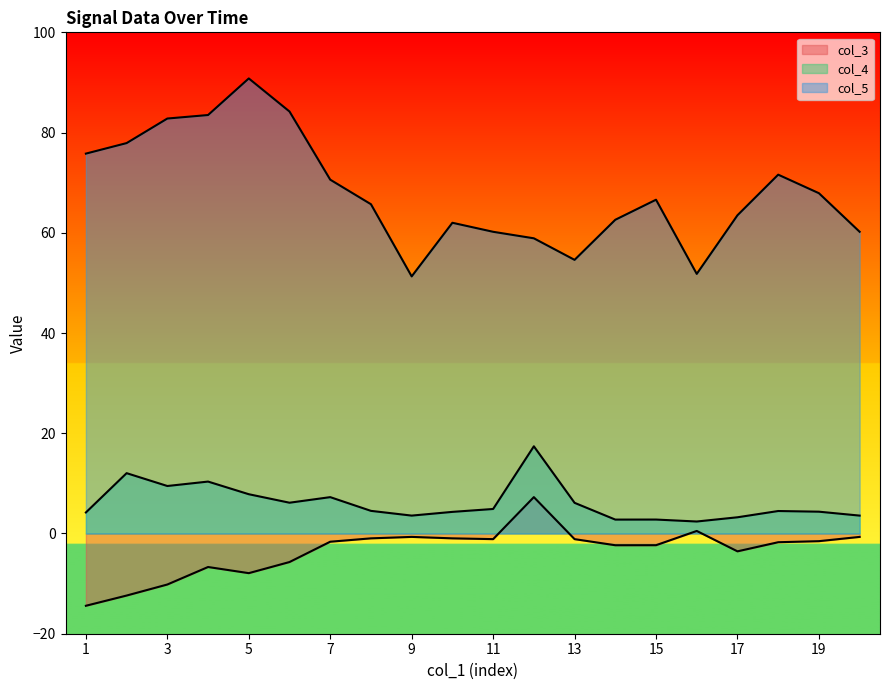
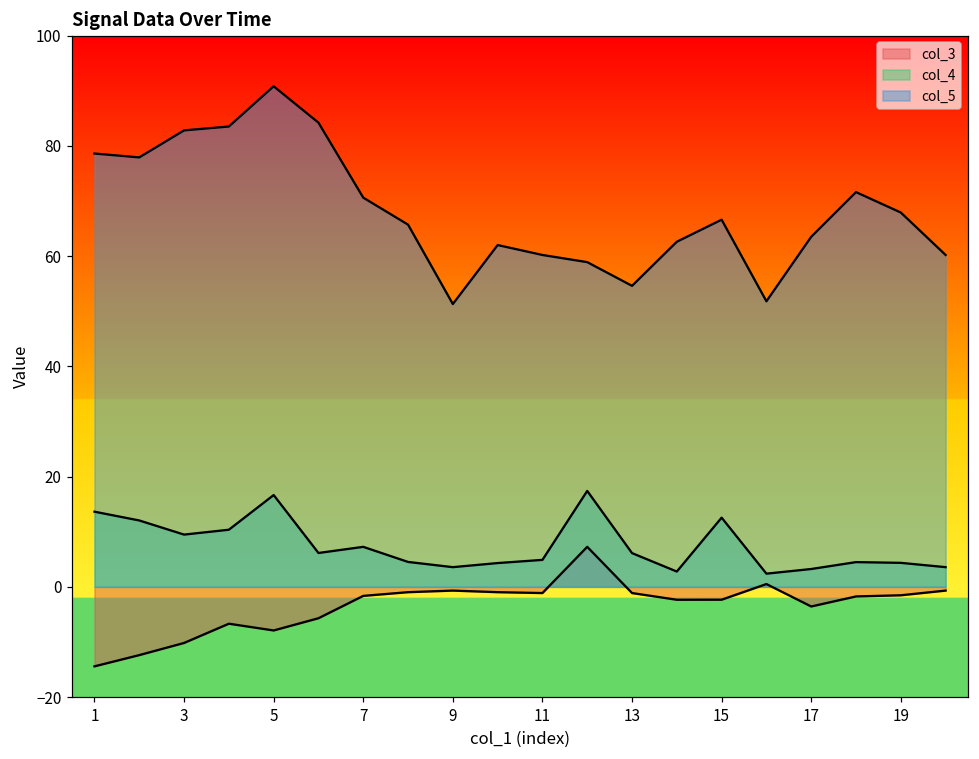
  {
    "col_4": {
-     "1": 4,
+     "1": 14,
      "3": 9,
-     "5": 8,
+     "5": 17,
      "7": 7,
      "9": 4,
      "11": 5,
      "13": 6,
-     "15": 3,
+     "15": 13,
      "17": 3,
      "19": 4
    },
    "col_5": {
-     "1": 76,
+     "1": 79,
      "3": 83,
      "5": 91,
      "7": 71,
      "9": 51,
      "11": 60,
      "13": 55,
      "15": 67,
      "17": 64,
      "19": 68
    }
  }
